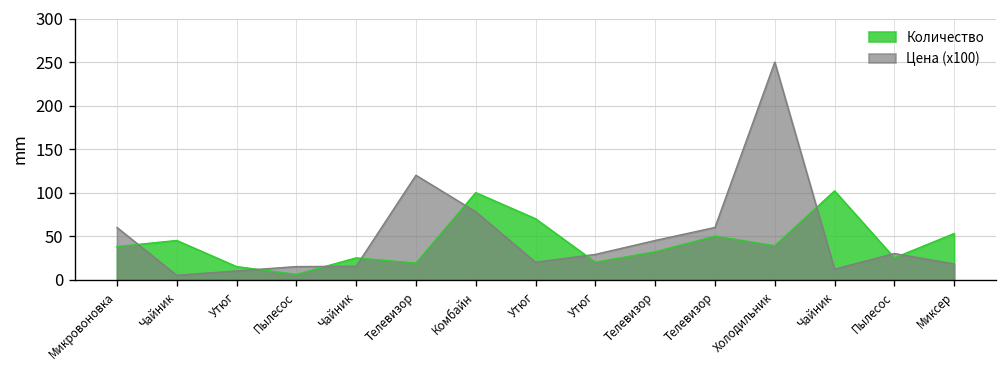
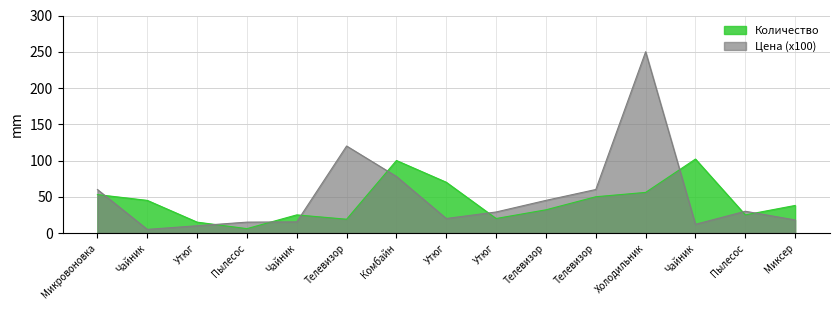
  {
    "Количество": {
-     "Микровоновка": 40,
+     "Микровоновка": 50,
      "Комбайн": 100,
-     "Холодильник": 40,
-     "Миксер": 50
+     "Холодильник": 60,
+     "Миксер": 40
    },
    "Цена (x100)": {
      "Микровоновка": 60,
      "Комбайн": 80,
      "Холодильник": 250,
      "Миксер": 20
    }
  }
